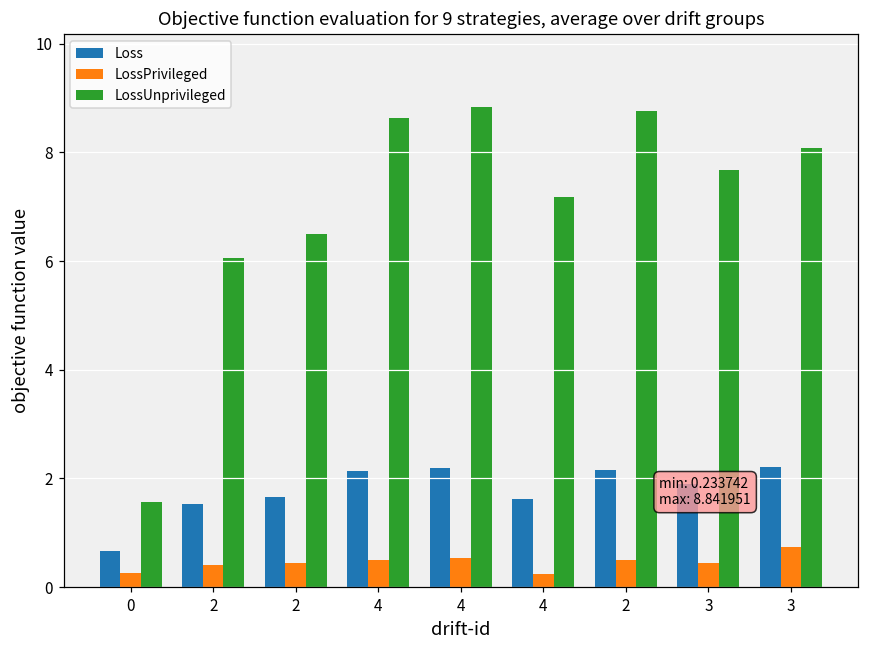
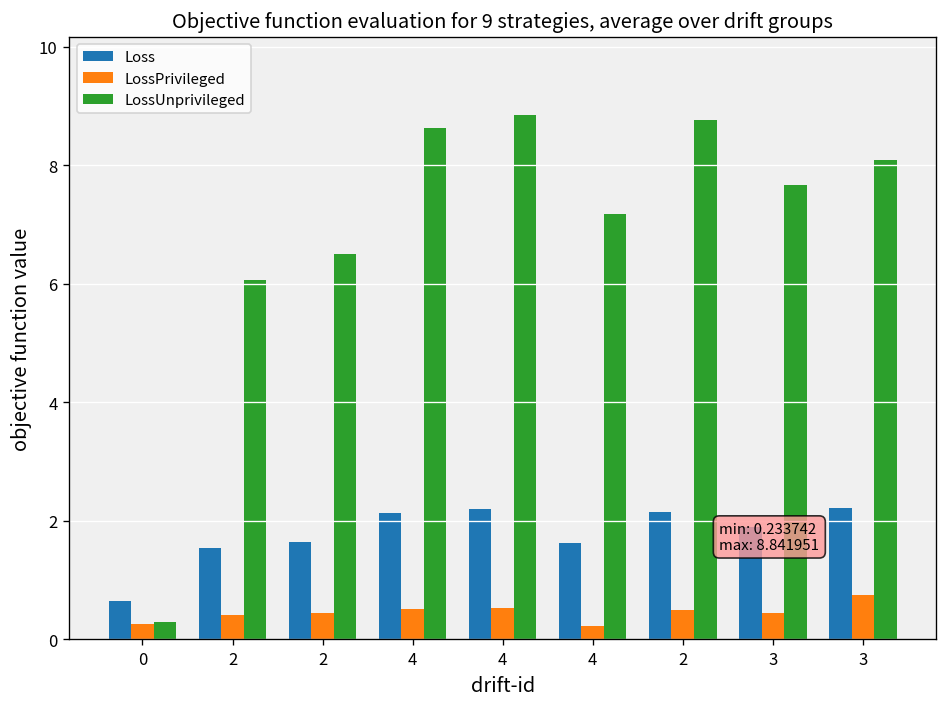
  {
    "Loss": {
      "0": 0.7
    },
    "LossPrivileged": {
      "0": 0.3
    },
    "LossUnprivileged": {
-     "0": 1.6
+     "0": 0.3
    }
  }
